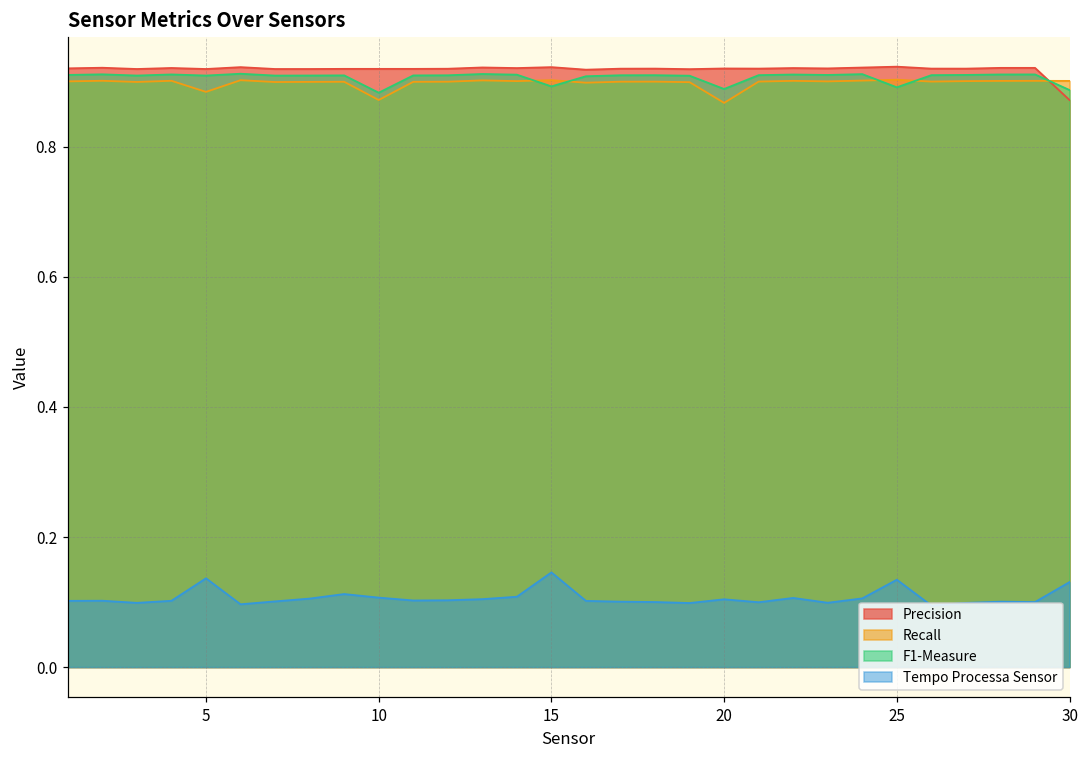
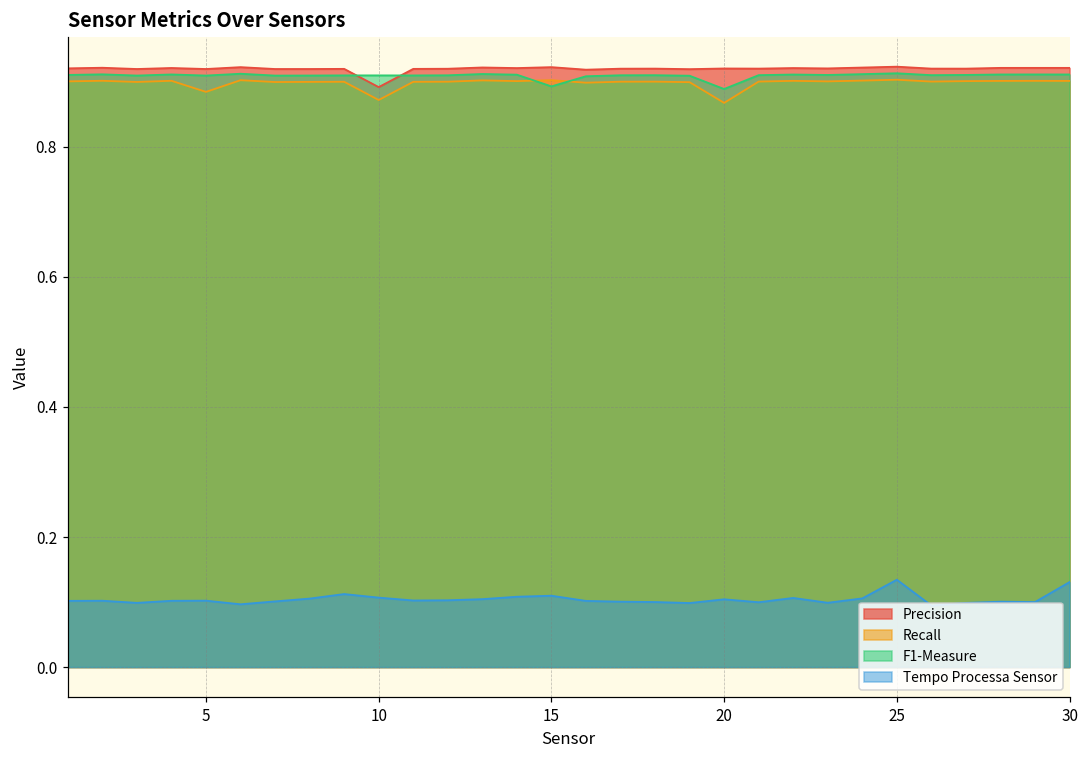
  {
    "Precision": {
      "5": 0.92,
-     "10": 0.92,
+     "10": 0.89,
      "15": 0.92,
      "20": 0.92,
      "25": 0.92,
-     "30": 0.87
+     "30": 0.92
    },
    "Recall": {
      "5": 0.88,
      "10": 0.87,
      "15": 0.90,
      "20": 0.87,
      "25": 0.90,
      "30": 0.90
    },
    "F1-Measure": {
      "5": 0.91,
-     "10": 0.88,
+     "10": 0.91,
      "15": 0.89,
      "20": 0.89,
-     "25": 0.89,
-     "30": 0.89
+     "25": 0.91,
+     "30": 0.91
    },
    "Tempo Processa Sensor": {
-     "5": 0.14,
+     "5": 0.10,
      "10": 0.11,
-     "15": 0.15,
+     "15": 0.11,
      "20": 0.10,
      "25": 0.13,
      "30": 0.13
    }
  }
